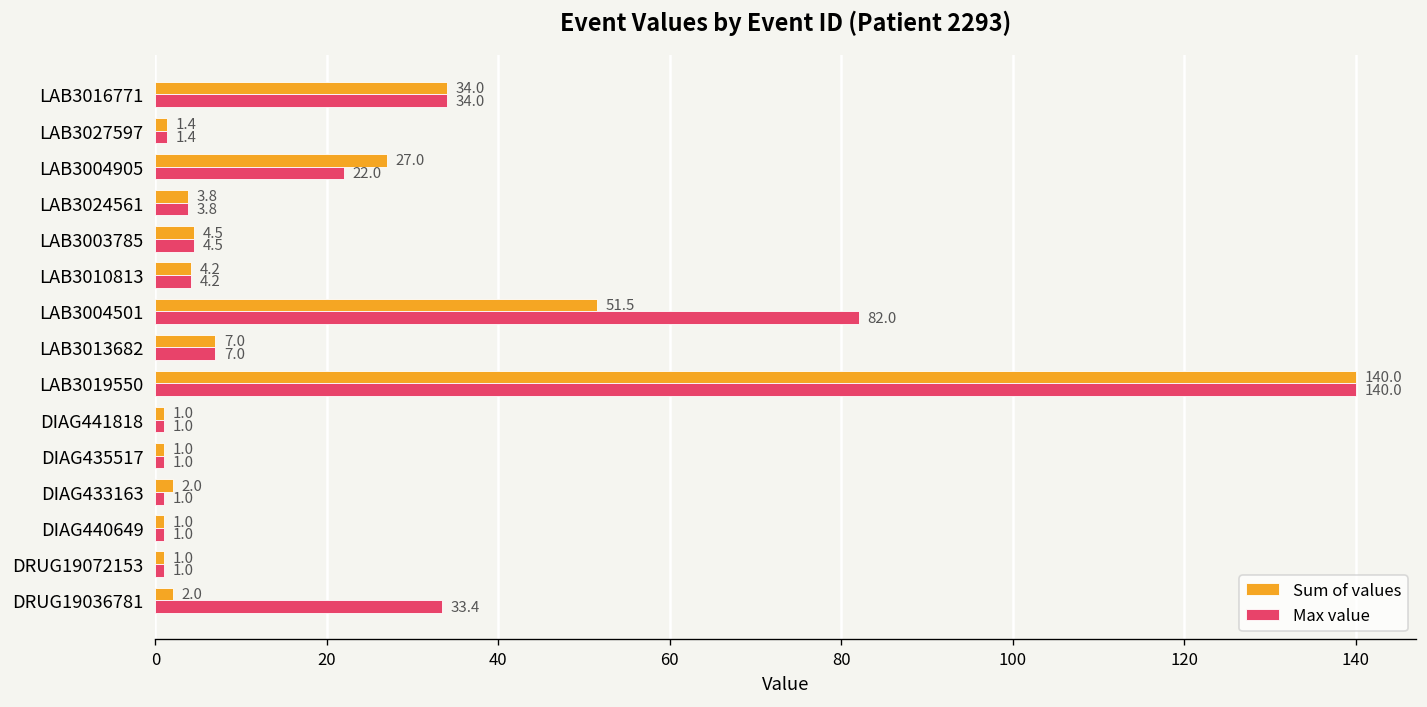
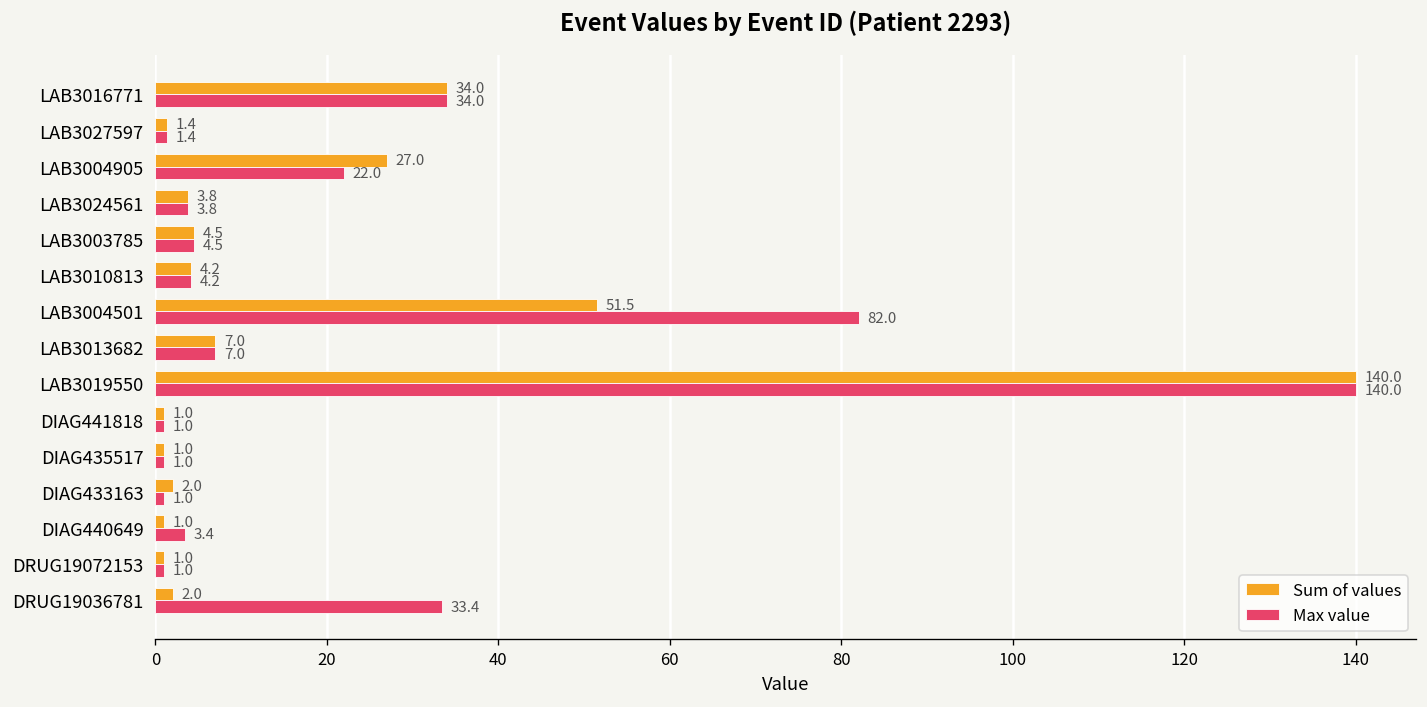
  {
    "Sum of values": {
      "LAB3004905": 27.0,
      "LAB3004501": 51.5,
      "DIAG433163": 2.0,
      "DRUG19036781": 2.0
    },
    "Max value": {
      "LAB3004905": 22.0,
      "LAB3004501": 82.0,
      "DIAG433163": 1.0,
-     "DIAG440649": 1.0,
+     "DIAG440649": 3.4,
      "DRUG19036781": 33.4
    }
  }
